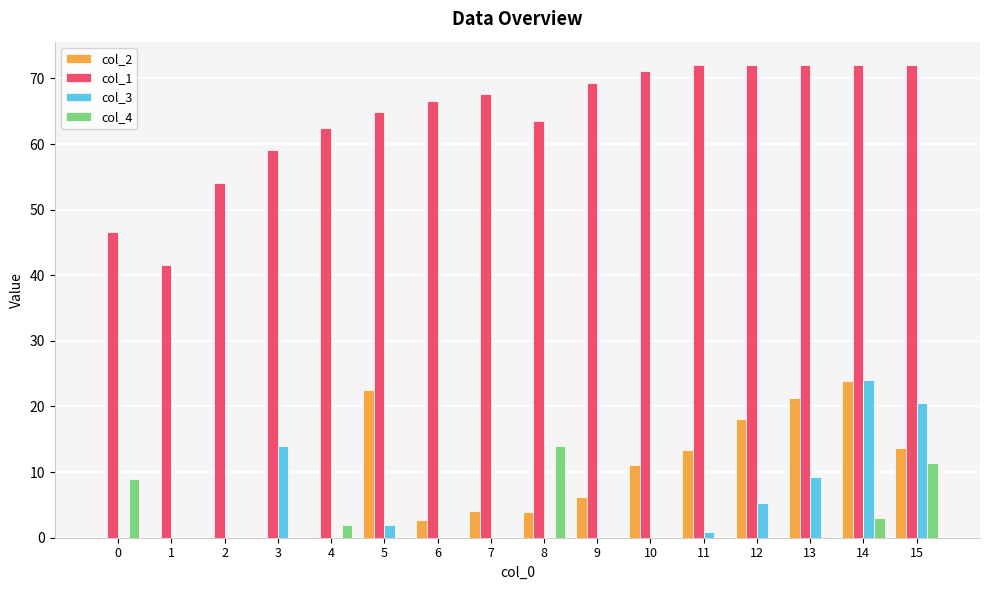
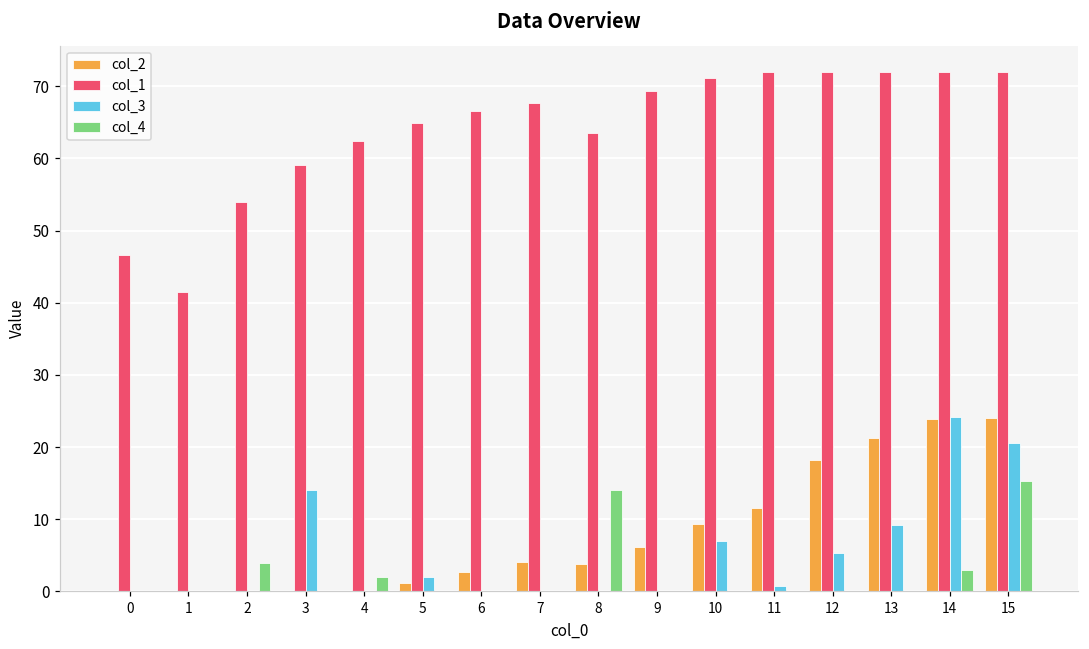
  {
    "col_2": {
      "0": 0,
      "1": 0,
      "2": 0,
      "3": 0,
-     "5": 23,
+     "5": 1,
      "6": 3,
      "7": 4,
      "8": 4,
      "9": 6,
-     "10": 11,
-     "11": 13,
+     "10": 9,
+     "11": 12,
      "12": 18,
      "13": 21,
      "14": 24,
-     "15": 14
+     "15": 24
    },
    "col_1": {
      "0": 47,
      "1": 41,
      "2": 54,
      "3": 59,
      "4": 62,
      "5": 65,
      "6": 67,
      "7": 68,
      "8": 64,
      "9": 69,
      "10": 71,
      "11": 72,
      "12": 72,
      "13": 72,
      "14": 72,
      "15": 72
    },
    "col_3": {
      "0": 0,
      "1": 0,
      "2": 0,
      "3": 14,
      "4": 0,
      "5": 2,
      "6": 0,
      "7": 0,
      "8": 0,
      "9": 0,
-     "10": 0,
+     "10": 7,
      "11": 1,
      "12": 5,
      "13": 9,
      "14": 24,
      "15": 21
    },
    "col_4": {
-     "0": 9,
+     "0": 0,
      "1": 0,
-     "2": 0,
+     "2": 4,
      "3": 0,
      "4": 2,
      "5": 0,
      "6": 0,
      "7": 0,
      "8": 14,
      "9": 0,
      "10": 0,
      "11": 0,
      "12": 0,
      "14": 3,
-     "15": 11
+     "15": 15
    }
  }
